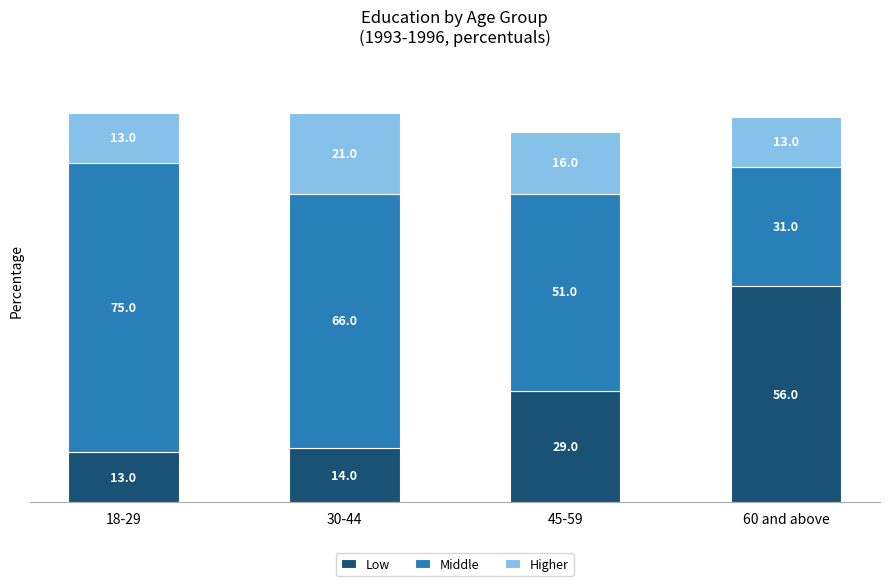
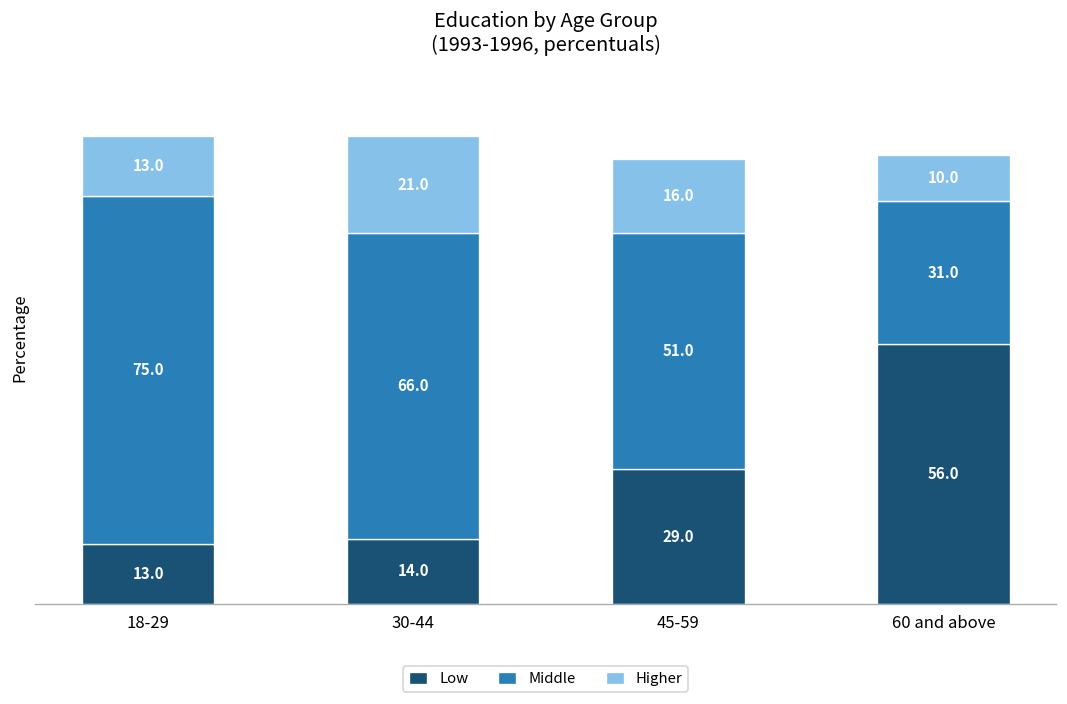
  {
    "Low": {
      "18-29": 13.0,
      "30-44": 14.0,
      "45-59": 29.0,
      "60 and above": 56.0
    },
    "Middle": {
      "18-29": 75.0,
      "30-44": 66.0,
      "45-59": 51.0,
      "60 and above": 31.0
    },
    "Higher": {
      "18-29": 13.0,
      "30-44": 21.0,
      "45-59": 16.0,
-     "60 and above": 13.0
+     "60 and above": 10.0
    }
  }
